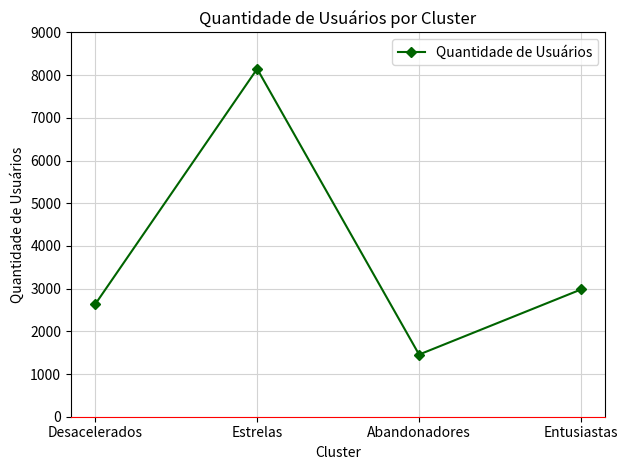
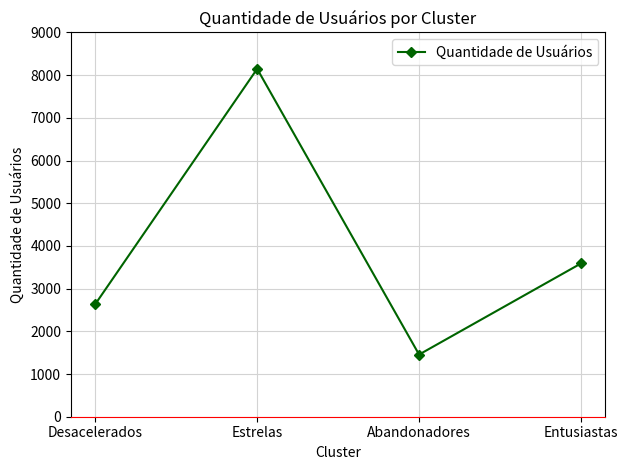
  {
    "Desacelerados": 2600,
    "Estrelas": 8100,
    "Abandonadores": 1500,
-   "Entusiastas": 3000
+   "Entusiastas": 3600
  }
